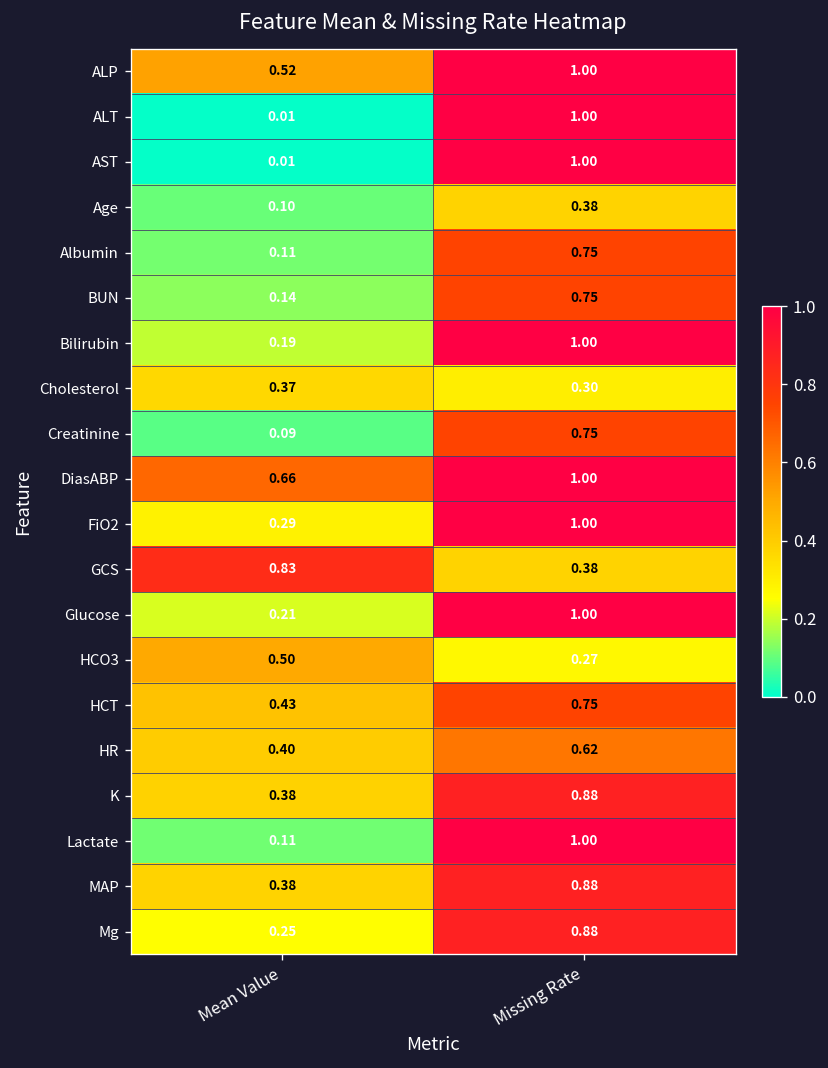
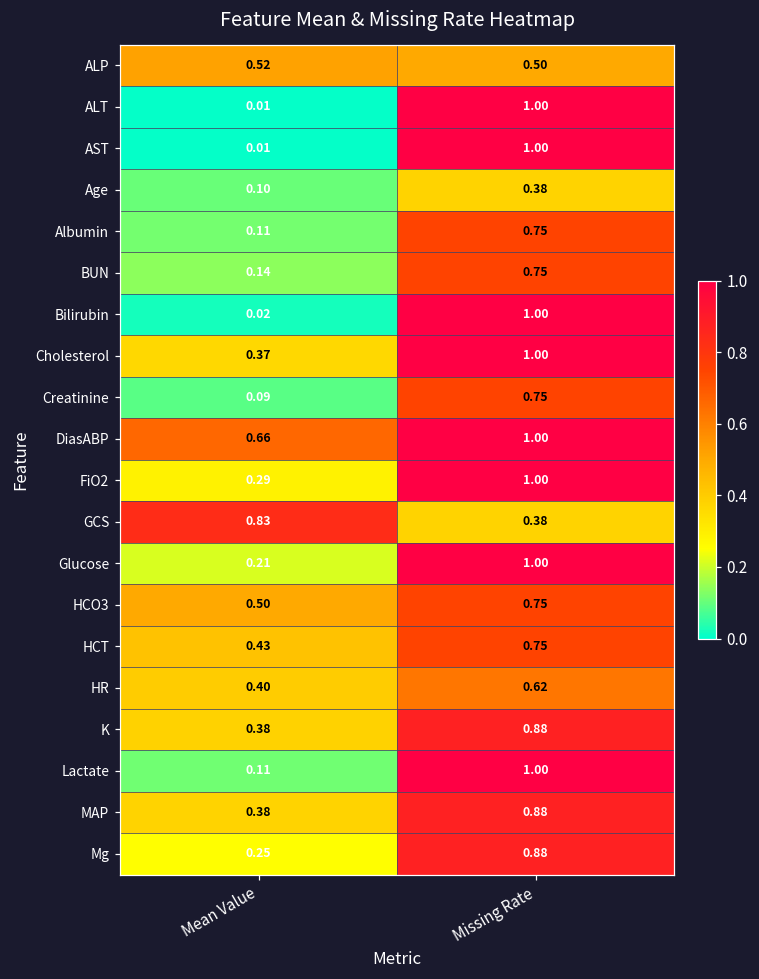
  {
    "ALP": {
      "Mean Value": 0.52,
-     "Missing Rate": 1.00
+     "Missing Rate": 0.50
    },
    "ALT": {
      "Mean Value": 0.01,
      "Missing Rate": 1.00
    },
    "AST": {
      "Mean Value": 0.01,
      "Missing Rate": 1.00
    },
    "Age": {
      "Mean Value": 0.10,
      "Missing Rate": 0.38
    },
    "Albumin": {
      "Mean Value": 0.11,
      "Missing Rate": 0.75
    },
    "BUN": {
      "Mean Value": 0.14,
      "Missing Rate": 0.75
    },
    "Bilirubin": {
-     "Mean Value": 0.19,
+     "Mean Value": 0.02,
      "Missing Rate": 1.00
    },
    "Cholesterol": {
      "Mean Value": 0.37,
-     "Missing Rate": 0.30
+     "Missing Rate": 1.00
    },
    "Creatinine": {
      "Mean Value": 0.09,
      "Missing Rate": 0.75
    },
    "DiasABP": {
      "Mean Value": 0.66,
      "Missing Rate": 1.00
    },
    "FiO2": {
      "Mean Value": 0.29,
      "Missing Rate": 1.00
    },
    "GCS": {
      "Mean Value": 0.83,
      "Missing Rate": 0.38
    },
    "Glucose": {
      "Mean Value": 0.21,
      "Missing Rate": 1.00
    },
    "HCO3": {
      "Mean Value": 0.50,
-     "Missing Rate": 0.27
+     "Missing Rate": 0.75
    },
    "HCT": {
      "Mean Value": 0.43,
      "Missing Rate": 0.75
    },
    "HR": {
      "Mean Value": 0.40,
      "Missing Rate": 0.62
    },
    "K": {
      "Mean Value": 0.38,
      "Missing Rate": 0.88
    },
    "Lactate": {
      "Mean Value": 0.11,
      "Missing Rate": 1.00
    },
    "MAP": {
      "Mean Value": 0.38,
      "Missing Rate": 0.88
    },
    "Mg": {
      "Mean Value": 0.25,
      "Missing Rate": 0.88
    }
  }
